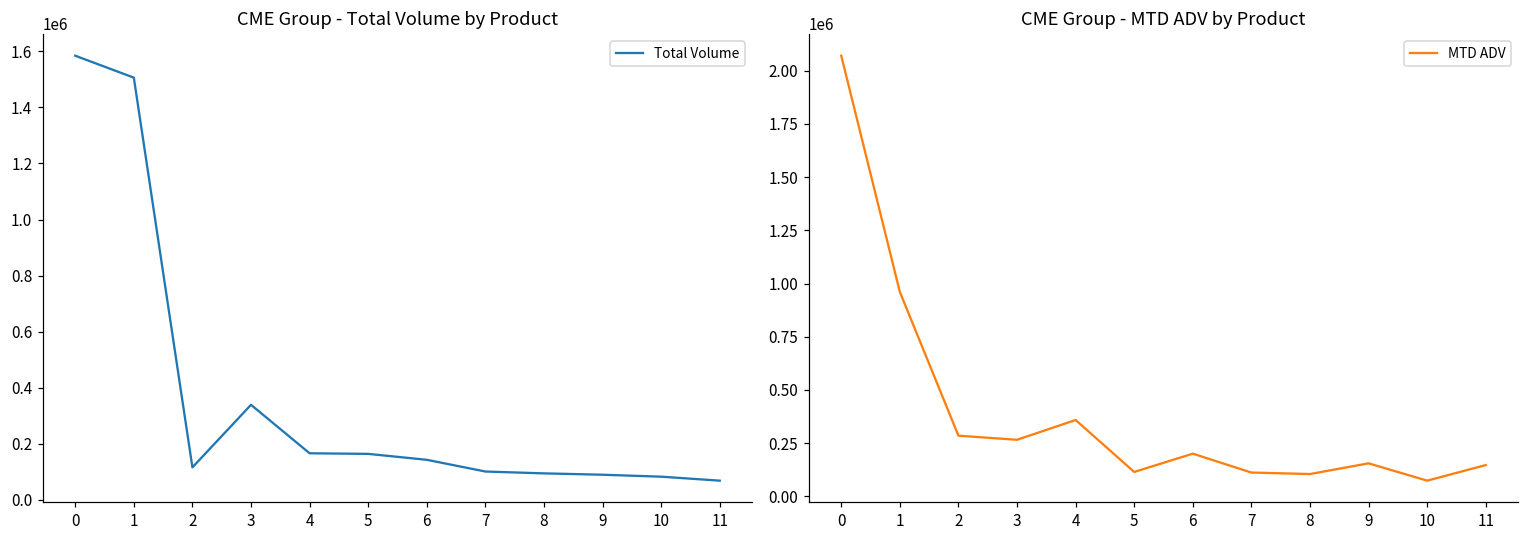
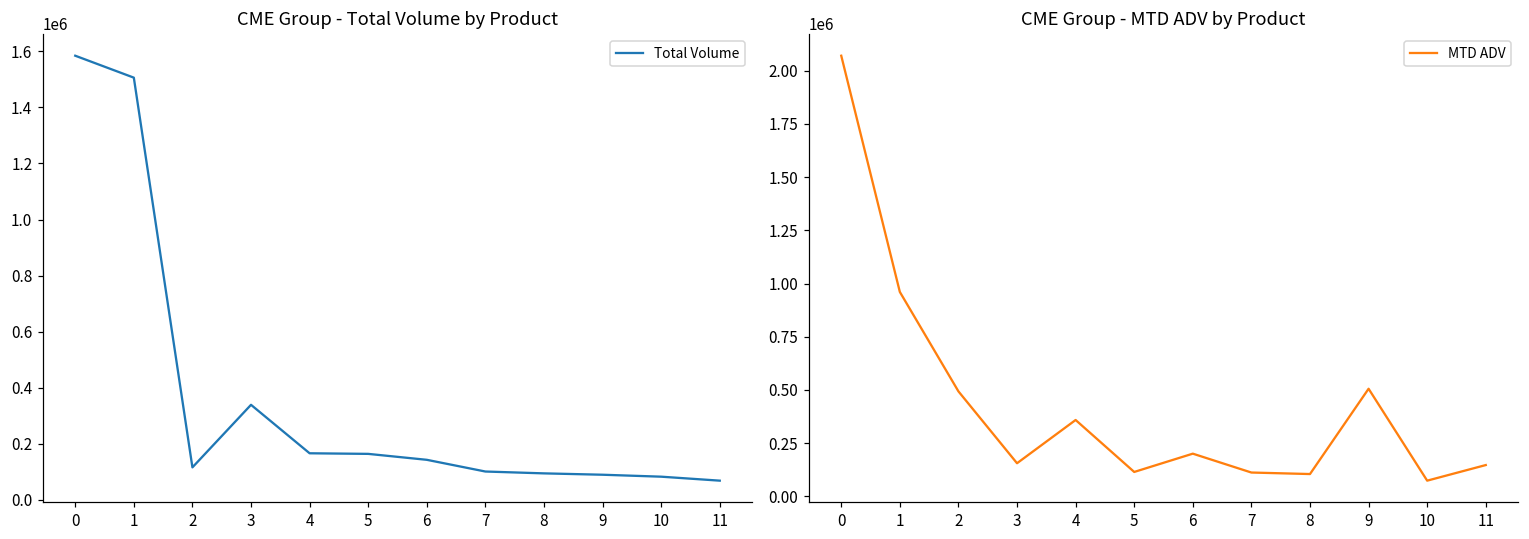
  {
    "CME Group - Total Volume by Product": {
      "0": 1580000,
      "1": 1510000,
      "2": 120000,
      "3": 340000,
      "4": 170000,
      "5": 160000,
      "6": 140000,
      "7": 100000,
      "8": 90000,
      "9": 90000,
      "10": 80000,
      "11": 70000
    },
    "CME Group - MTD ADV by Product": {
      "0": 2070000,
      "1": 960000,
-     "2": 280000,
-     "3": 270000,
+     "2": 490000,
+     "3": 160000,
      "4": 360000,
      "5": 110000,
      "6": 200000,
      "7": 110000,
      "8": 100000,
-     "9": 150000,
+     "9": 510000,
      "10": 70000,
      "11": 150000
    }
  }
